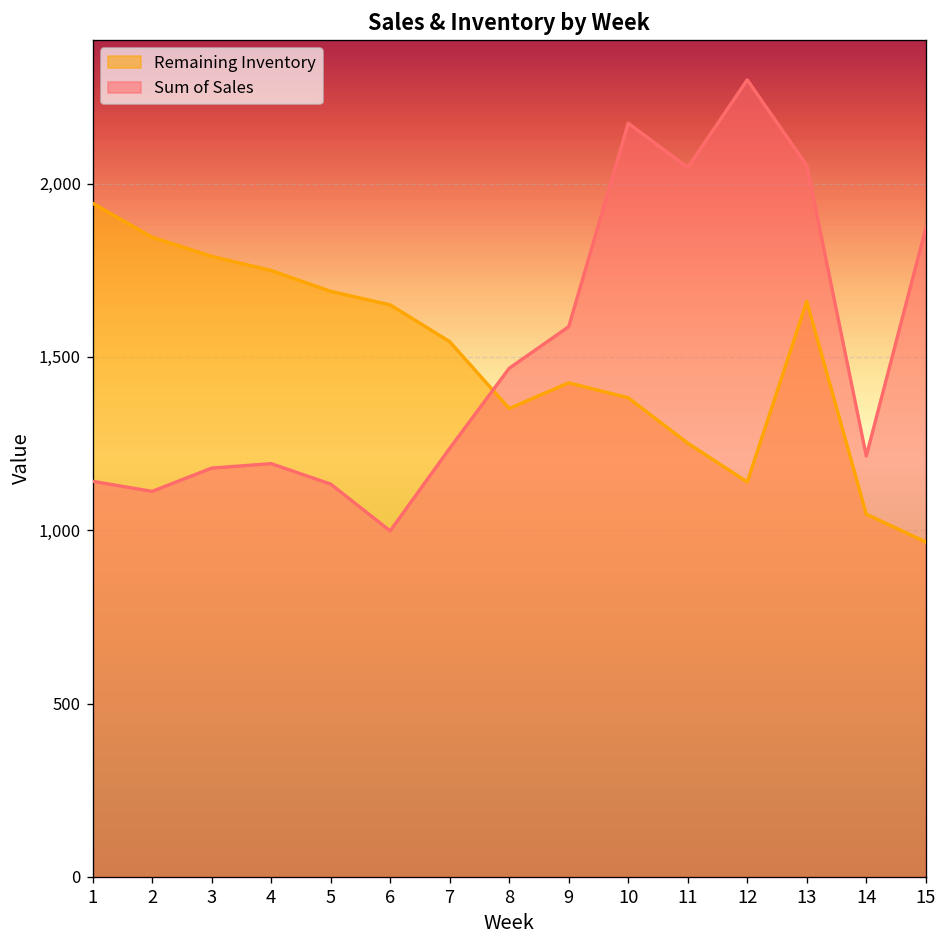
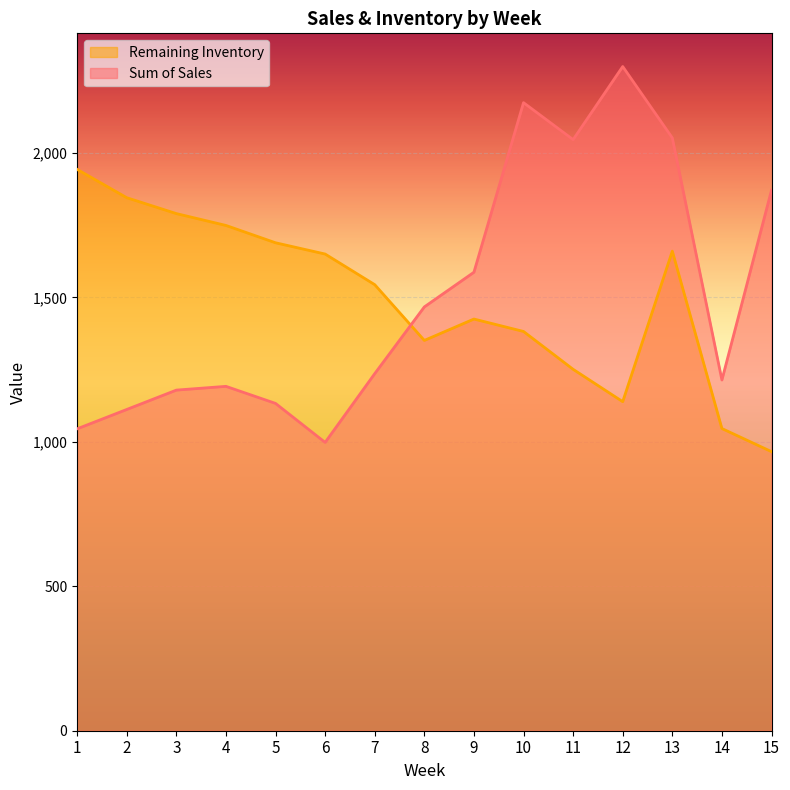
  {
    "Remaining Inventory": {
      "1": "1,940",
      "2": "1,850",
      "3": "1,790",
      "4": "1,750",
      "5": "1,690",
      "6": "1,650",
      "7": "1,540",
      "8": "1,350",
      "9": "1,430",
      "10": "1,380",
      "11": "1,250",
      "12": "1,140",
      "13": "1,660",
      "14": "1,050",
      "15": "970"
    },
    "Sum of Sales": {
-     "1": "1,140",
+     "1": "1,050",
      "2": "1,110",
      "3": "1,180",
      "4": "1,190",
      "5": "1,130",
      "6": "1,000",
      "7": "1,240",
      "8": "1,470",
      "9": "1,590",
      "10": "2,170",
      "11": "2,050",
      "12": "2,300",
      "13": "2,050",
      "14": "1,210",
      "15": "1,870"
    }
  }
